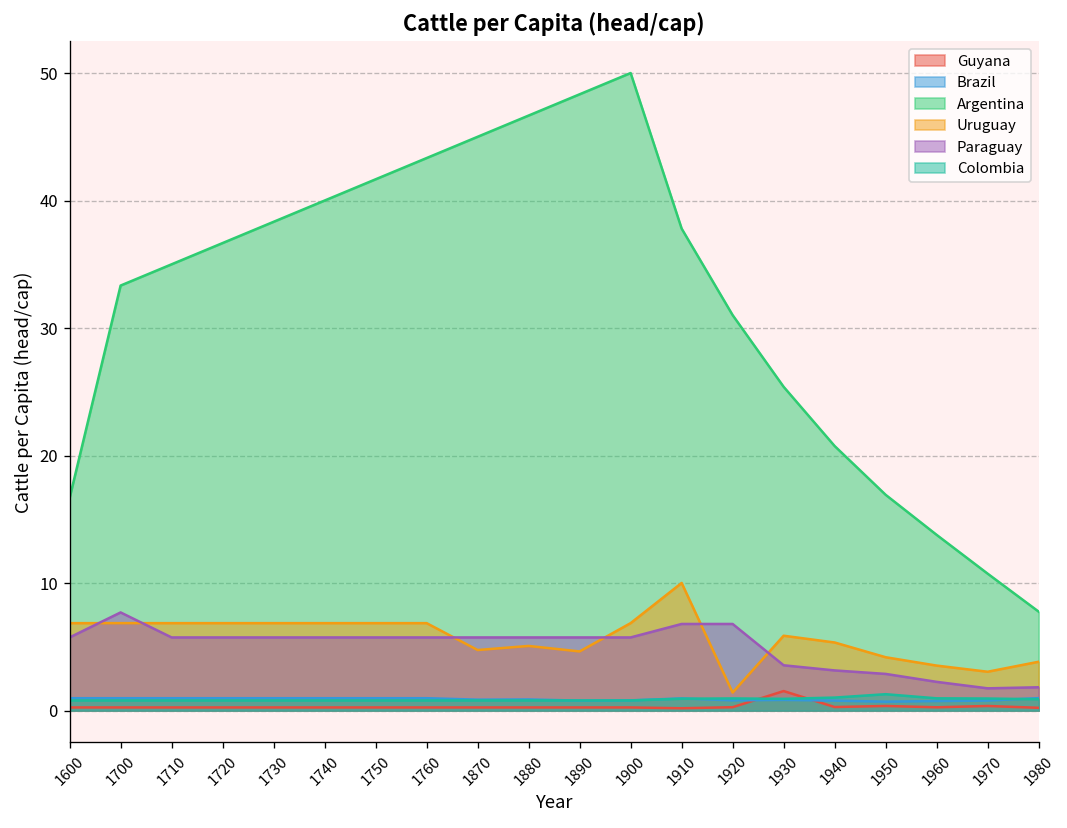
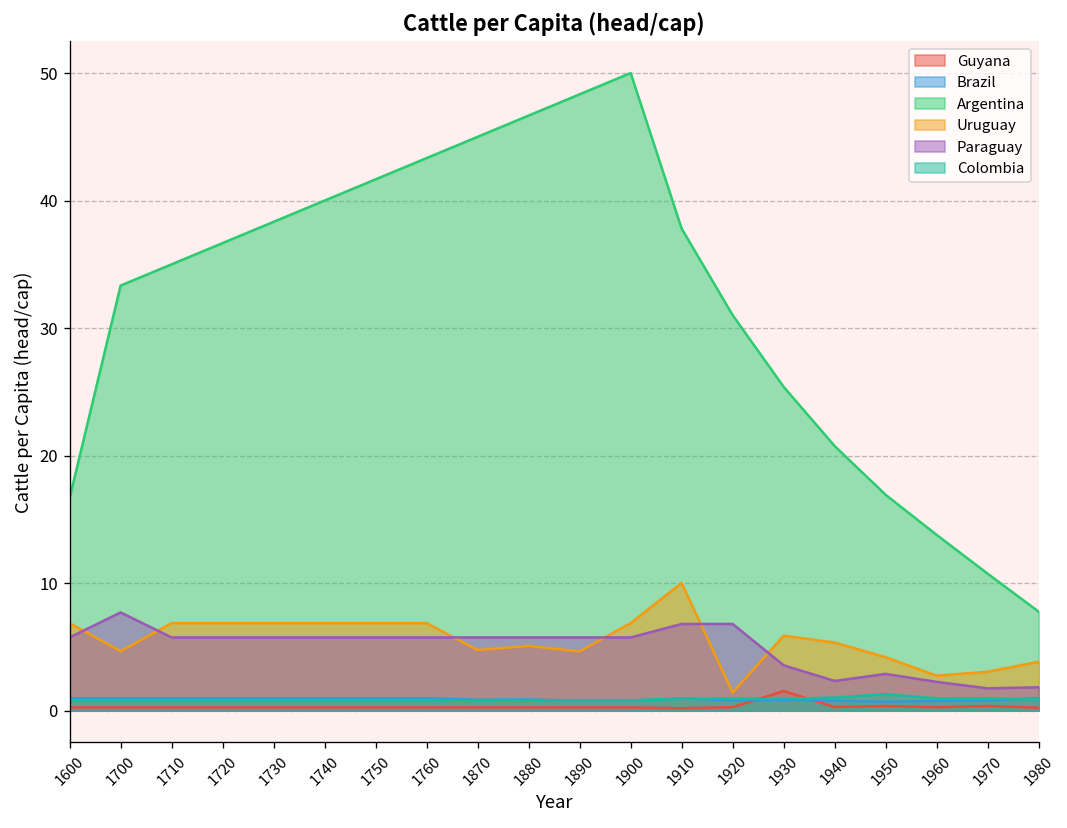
  {
    "Guyana": {
      "1600": 0.2,
      "1700": 0.2,
      "1710": 0.2,
      "1720": 0.2,
      "1730": 0.2,
      "1740": 0.2,
      "1750": 0.2,
      "1760": 0.2,
      "1870": 0.2,
      "1880": 0.2,
      "1890": 0.2,
      "1900": 0.2,
      "1910": 0.2,
      "1920": 0.3,
      "1930": 1.5,
      "1940": 0.3,
      "1950": 0.4,
      "1960": 0.3,
      "1970": 0.4,
      "1980": 0.2
    },
    "Uruguay": {
      "1600": 6.9,
-     "1700": 6.9,
+     "1700": 4.7,
      "1710": 6.9,
      "1720": 6.9,
      "1730": 6.9,
      "1740": 6.9,
      "1750": 6.9,
      "1760": 6.9,
      "1870": 4.7,
      "1880": 5.1,
      "1890": 4.6,
      "1900": 6.9,
      "1910": 10.0,
      "1920": 1.4,
      "1930": 5.9,
      "1940": 5.3,
      "1950": 4.2,
-     "1960": 3.5,
+     "1960": 2.7,
      "1970": 3.0,
      "1980": 3.8
    },
    "Paraguay": {
      "1600": 5.7,
      "1700": 7.7,
      "1710": 5.7,
      "1720": 5.7,
      "1730": 5.7,
      "1740": 5.7,
      "1750": 5.7,
      "1760": 5.7,
      "1870": 5.7,
      "1880": 5.7,
      "1890": 5.7,
      "1900": 5.7,
      "1910": 6.8,
      "1920": 6.8,
      "1930": 3.6,
-     "1940": 3.2,
+     "1940": 2.3,
      "1950": 2.9,
      "1960": 2.3,
      "1970": 1.7,
      "1980": 1.8
    }
  }
